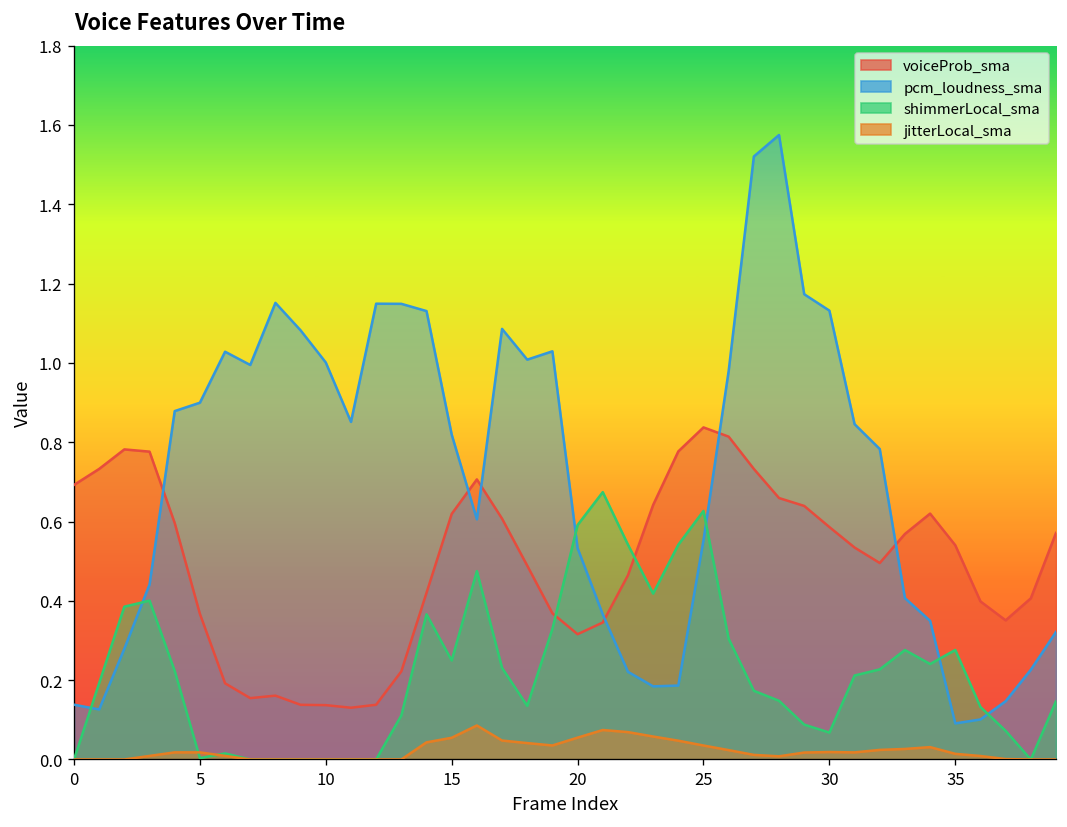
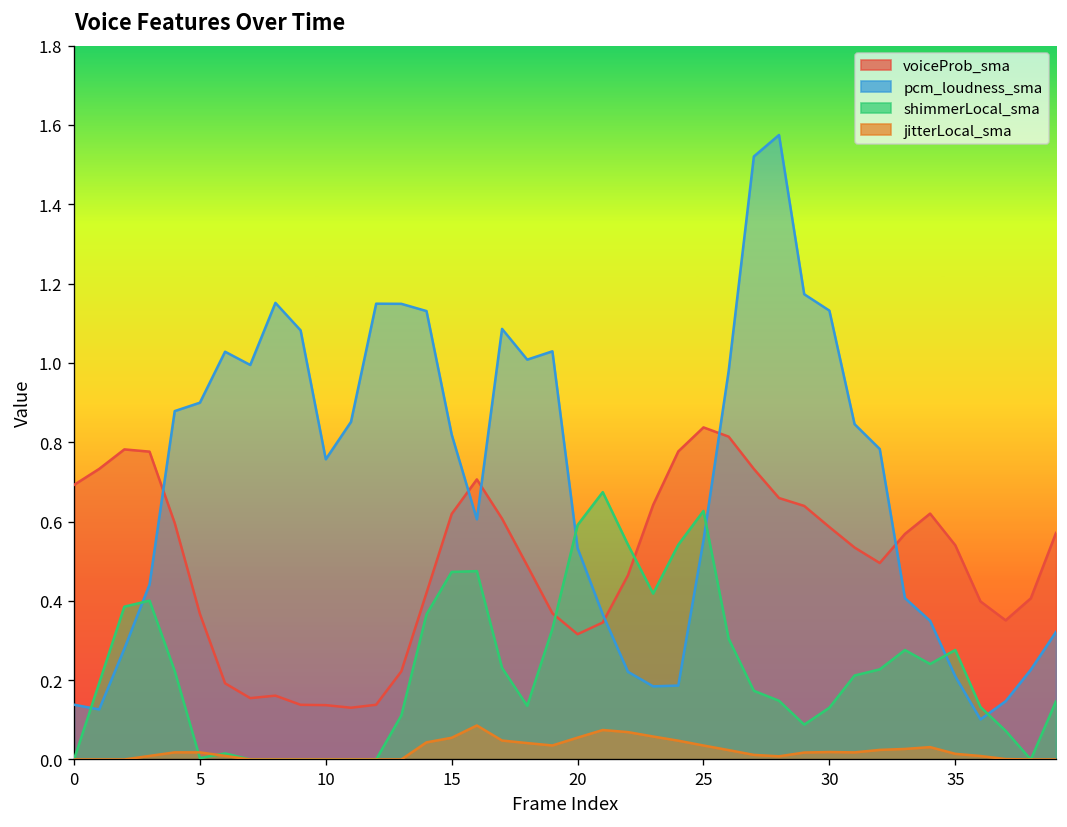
  {
    "pcm_loudness_sma": {
      "0": 0.14,
      "5": 0.90,
-     "10": 1.00,
+     "10": 0.76,
      "15": 0.82,
      "20": 0.53,
      "25": 0.55,
      "30": 1.13,
-     "35": 0.09
+     "35": 0.21
    },
    "shimmerLocal_sma": {
      "5": 0.00,
-     "15": 0.25,
+     "15": 0.47,
      "20": 0.59,
      "25": 0.63,
-     "30": 0.07,
+     "30": 0.13,
      "35": 0.28
    }
  }
